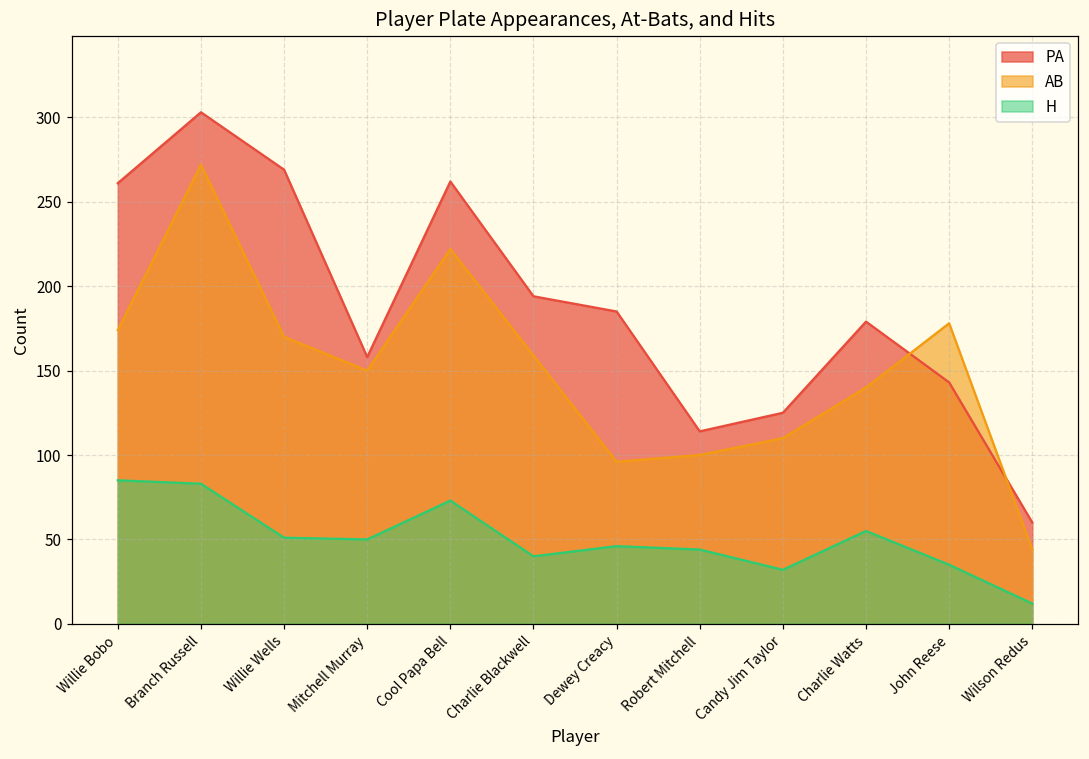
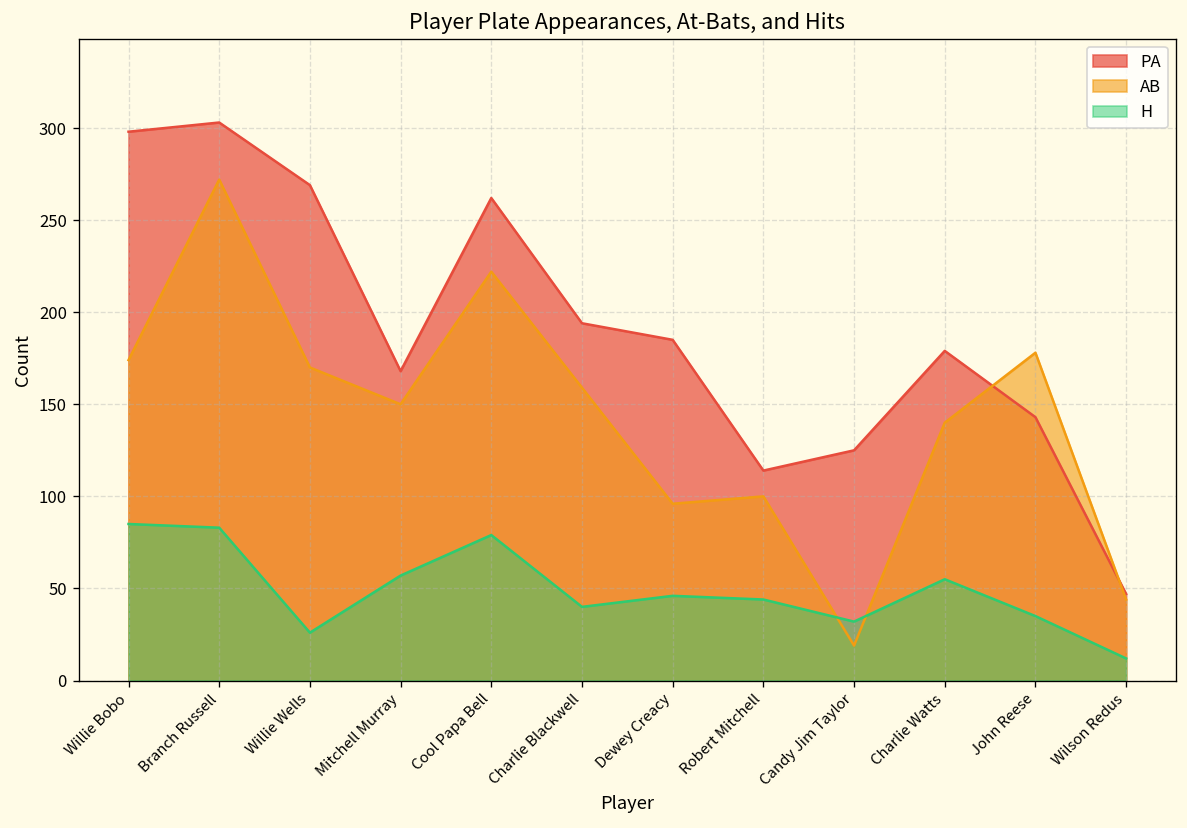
  {
    "PA": {
-     "Willie Bobo": 261,
+     "Willie Bobo": 298,
      "Branch Russell": 303,
      "Willie Wells": 269,
-     "Mitchell Murray": 158,
+     "Mitchell Murray": 168,
      "Cool Papa Bell": 262,
      "Charlie Blackwell": 194,
      "Dewey Creacy": 185,
      "Robert Mitchell": 114,
      "Candy Jim Taylor": 125,
      "Charlie Watts": 179,
      "John Reese": 143,
-     "Wilson Redus": 60
+     "Wilson Redus": 47
    },
    "AB": {
      "Willie Bobo": 174,
      "Branch Russell": 272,
      "Willie Wells": 170,
      "Mitchell Murray": 150,
      "Cool Papa Bell": 222,
      "Charlie Blackwell": 159,
      "Dewey Creacy": 96,
      "Robert Mitchell": 100,
-     "Candy Jim Taylor": 110,
+     "Candy Jim Taylor": 19,
      "Charlie Watts": 140,
      "John Reese": 178,
      "Wilson Redus": 44
    },
    "H": {
      "Willie Bobo": 85,
      "Branch Russell": 83,
-     "Willie Wells": 51,
-     "Mitchell Murray": 50,
-     "Cool Papa Bell": 73,
+     "Willie Wells": 26,
+     "Mitchell Murray": 57,
+     "Cool Papa Bell": 79,
      "Charlie Blackwell": 40,
      "Dewey Creacy": 46,
      "Robert Mitchell": 44,
      "Candy Jim Taylor": 32,
      "Charlie Watts": 55,
      "John Reese": 35,
      "Wilson Redus": 12
    }
  }
